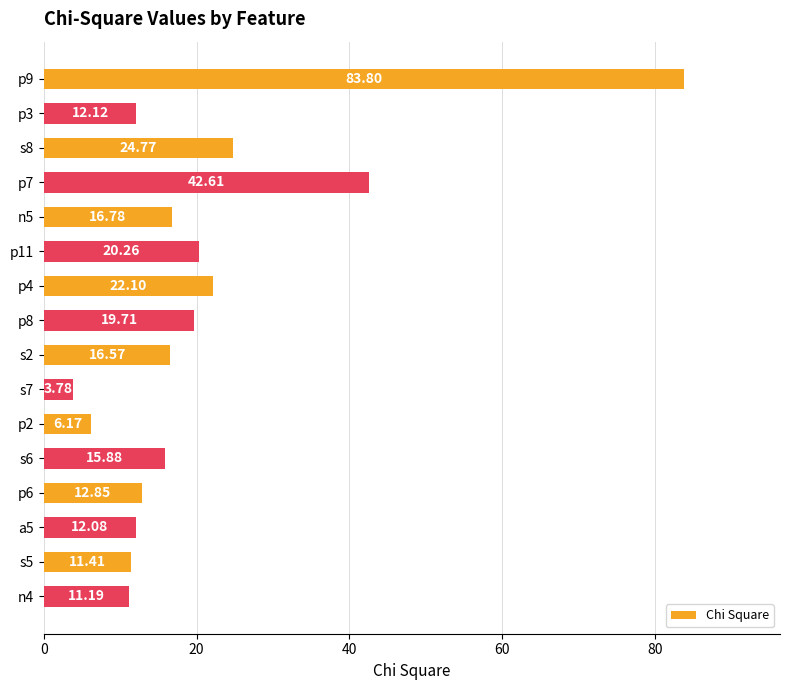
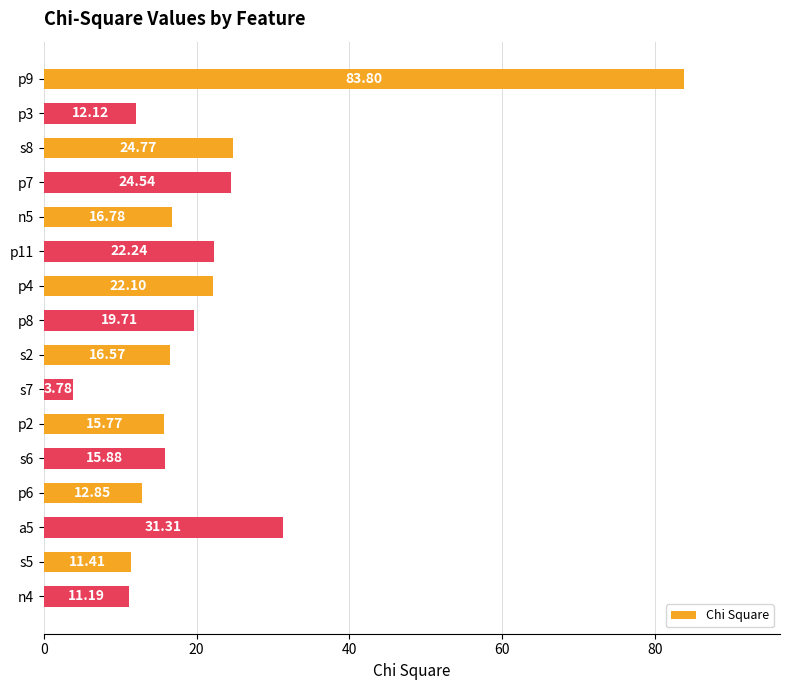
  {
    "p9": 83.80,
    "p3": 12.12,
    "s8": 24.77,
-   "p7": 42.61,
+   "p7": 24.54,
    "n5": 16.78,
-   "p11": 20.26,
+   "p11": 22.24,
    "p4": 22.10,
    "p8": 19.71,
    "s2": 16.57,
    "s7": 3.78,
-   "p2": 6.17,
+   "p2": 15.77,
    "s6": 15.88,
    "p6": 12.85,
-   "a5": 12.08,
+   "a5": 31.31,
    "s5": 11.41,
    "n4": 11.19
  }
